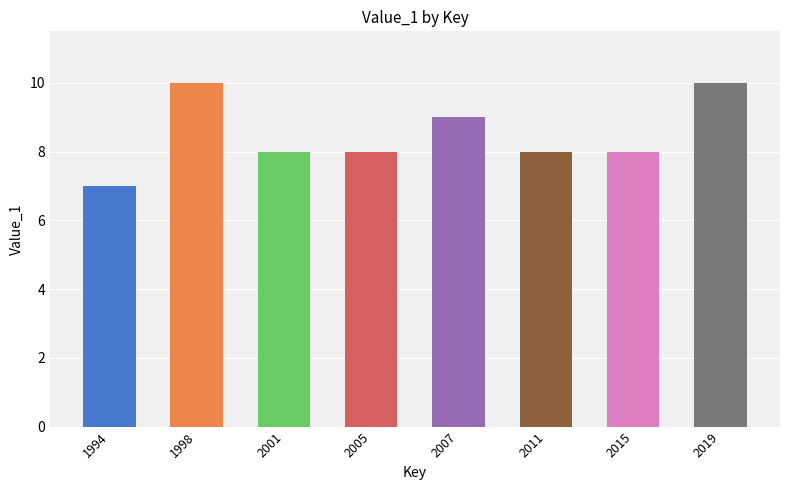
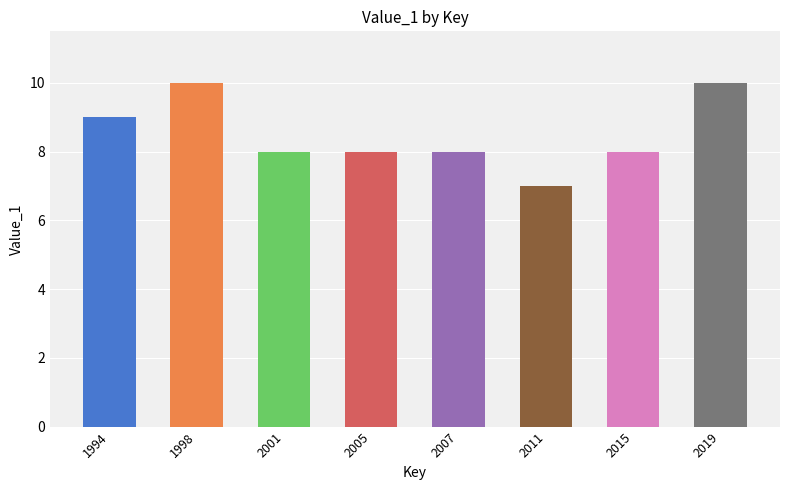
  {
-   "1994": 7,
+   "1994": 9,
    "1998": 10,
    "2001": 8,
    "2005": 8,
-   "2007": 9,
-   "2011": 8,
+   "2007": 8,
+   "2011": 7,
    "2015": 8,
    "2019": 10
  }
